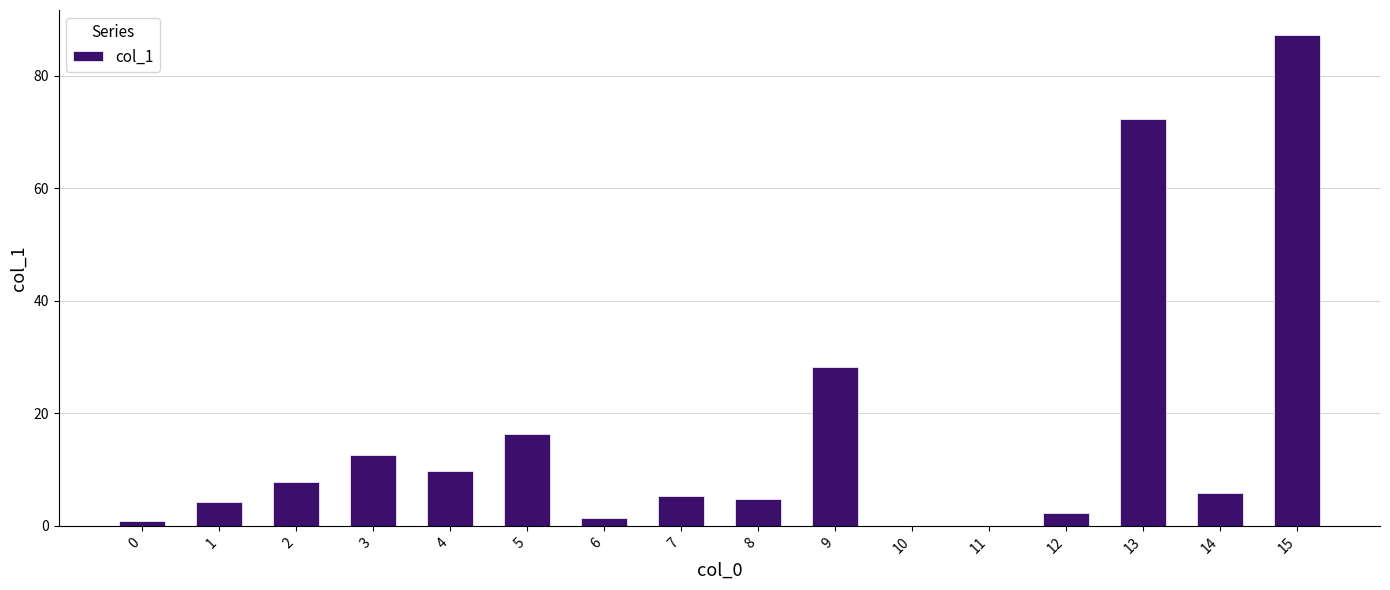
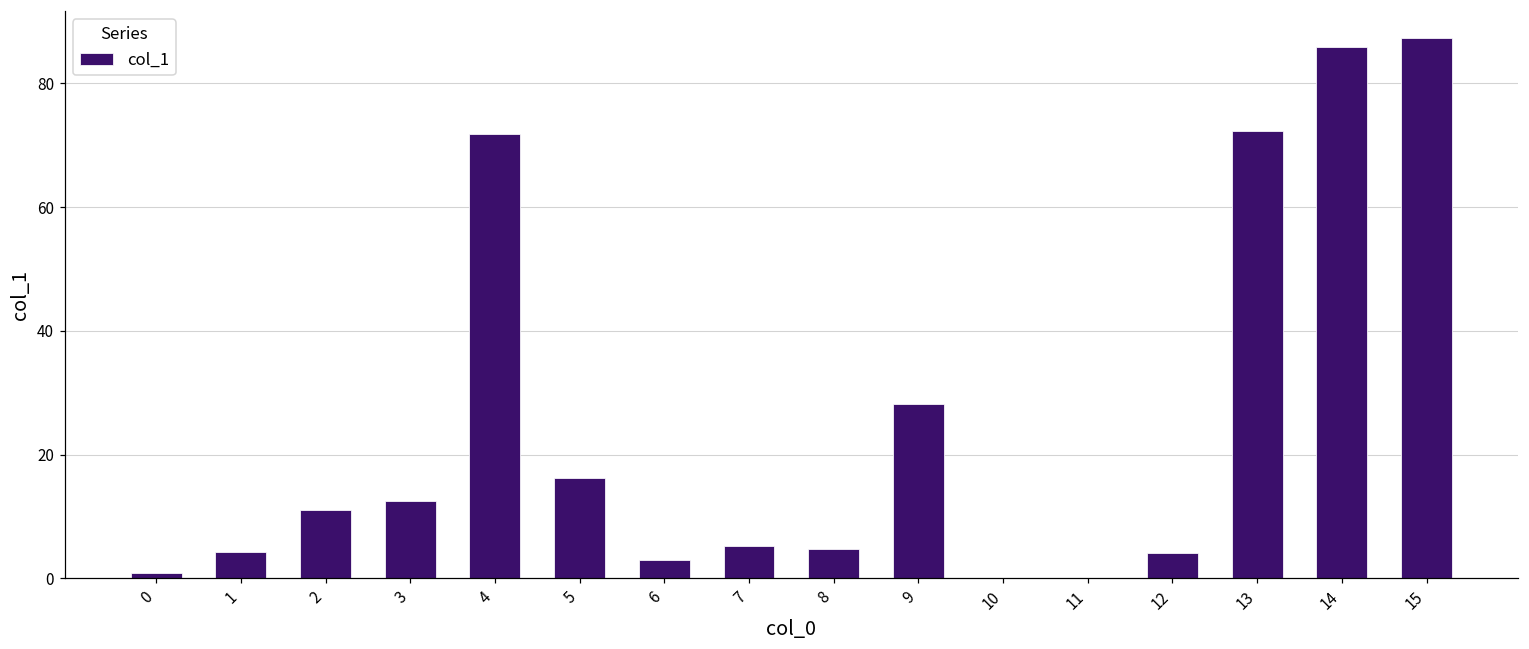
  {
    "0": 1,
    "1": 4,
-   "2": 8,
+   "2": 11,
    "3": 13,
-   "4": 10,
+   "4": 72,
    "5": 16,
-   "6": 1,
+   "6": 3,
    "7": 5,
    "8": 5,
    "9": 28,
-   "12": 2,
+   "12": 4,
    "13": 72,
-   "14": 6,
+   "14": 86,
    "15": 87
  }
